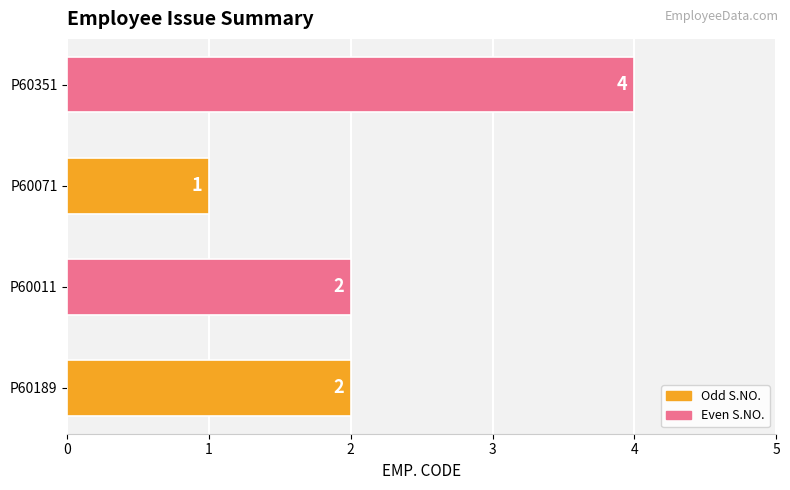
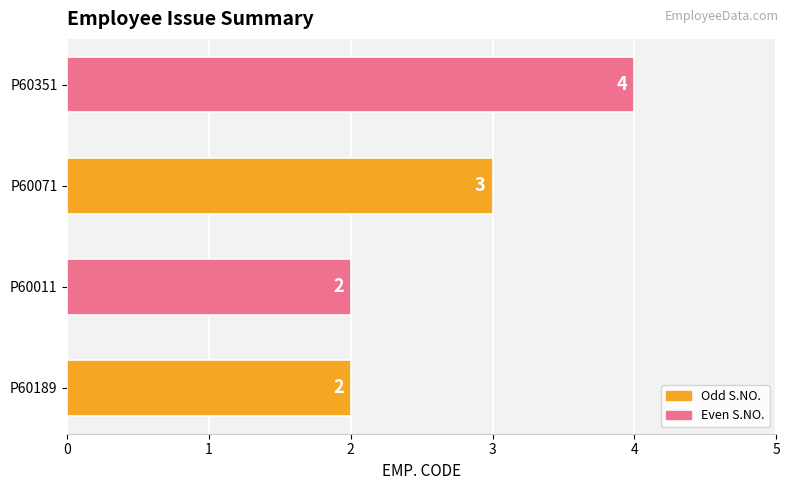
  {
    "P60351": 4,
-   "P60071": 1,
+   "P60071": 3,
    "P60011": 2,
    "P60189": 2
  }
